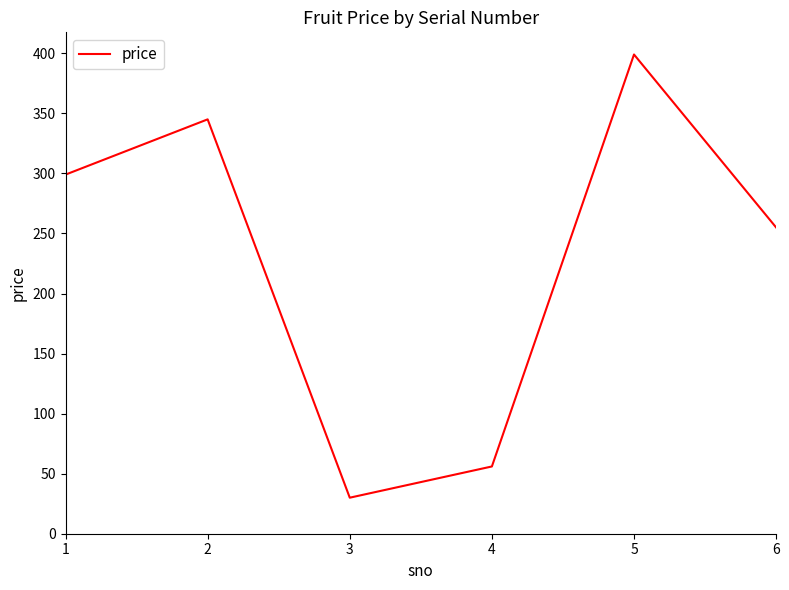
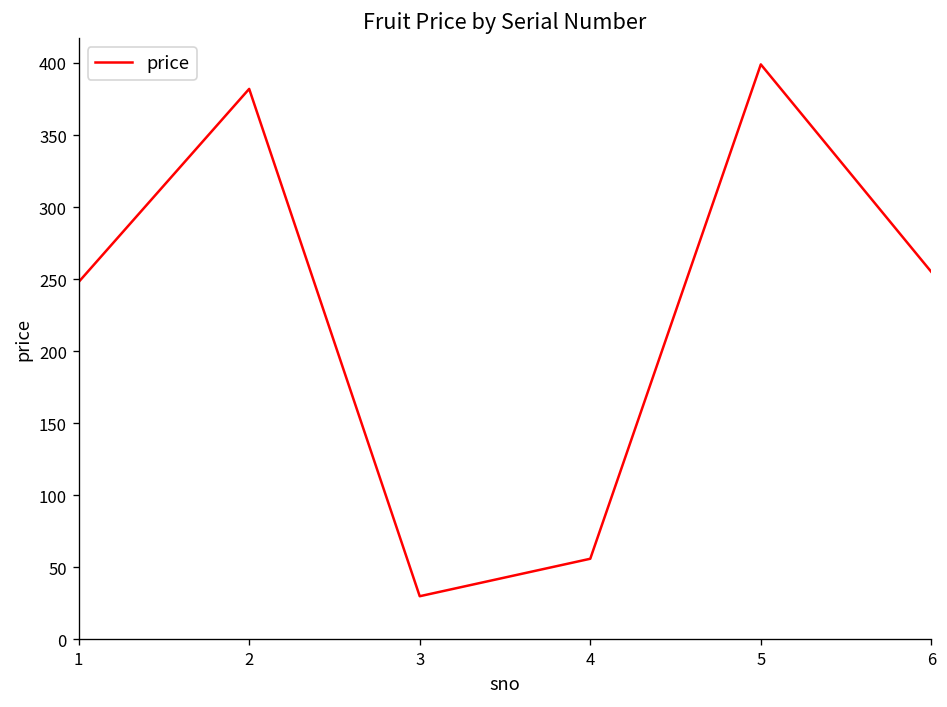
  {
-   "1": 299,
-   "2": 345,
+   "1": 248,
+   "2": 382,
    "3": 30,
    "4": 56,
    "5": 399,
    "6": 255
  }
